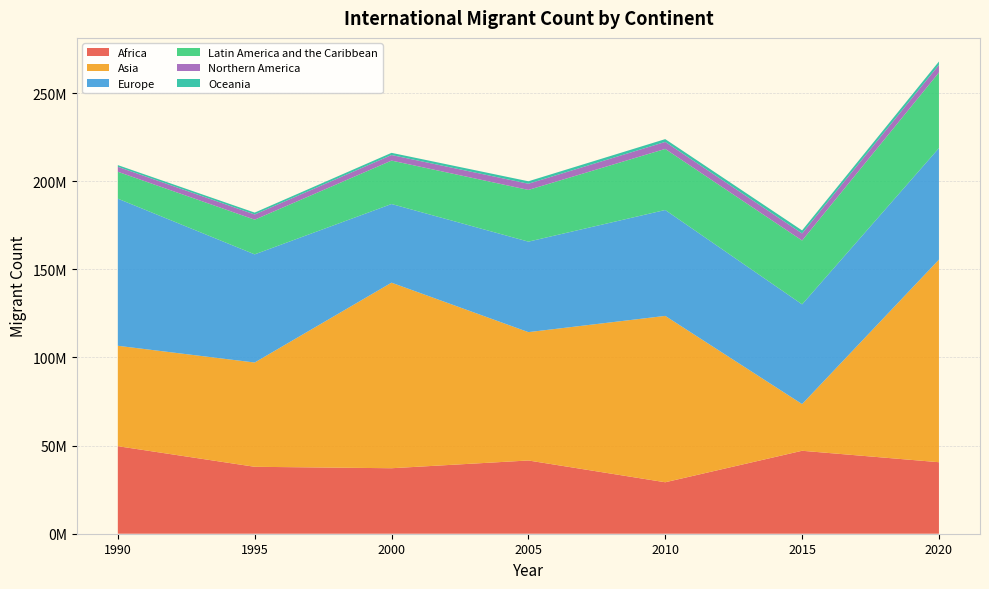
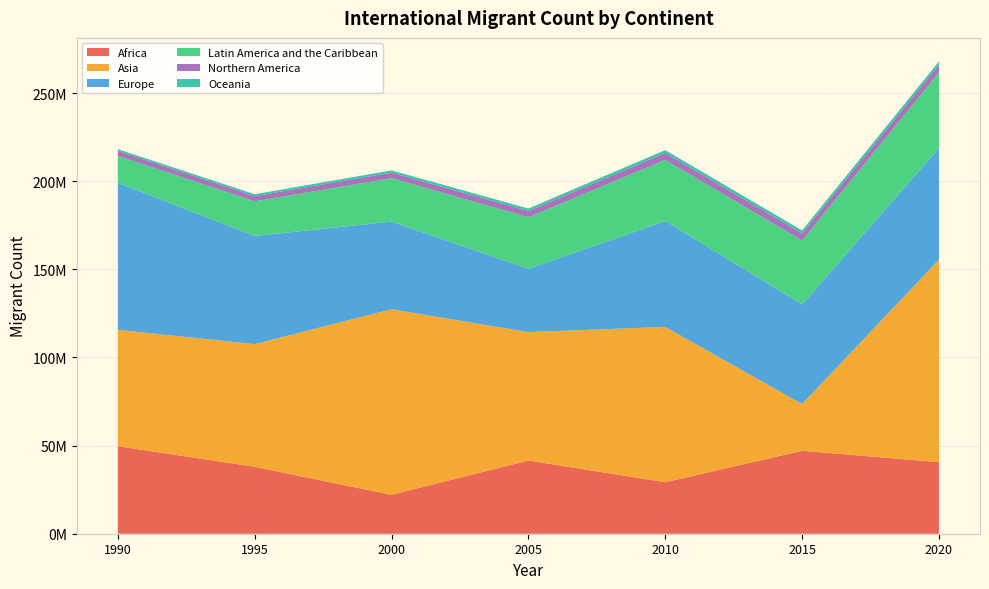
  {
    "Africa": {
      "1990": 50000000,
      "1995": 38000000,
-     "2000": 37000000,
+     "2000": 22000000,
      "2005": 42000000,
      "2010": 29000000,
      "2015": 47000000,
      "2020": 41000000
    },
    "Asia": {
-     "1990": 57000000,
-     "1995": 59000000,
+     "1990": 66000000,
+     "1995": 70000000,
      "2000": 105000000,
      "2005": 73000000,
-     "2010": 94000000,
+     "2010": 88000000,
      "2015": 26000000,
      "2020": 115000000
    },
    "Europe": {
      "1990": 83000000,
      "1995": 61000000,
-     "2000": 45000000,
-     "2005": 51000000,
+     "2000": 50000000,
+     "2005": 36000000,
      "2010": 60000000,
      "2015": 57000000,
      "2020": 63000000
    },
    "Northern America": {
      "2010": 4000000,
      "2015": 4000000,
      "2020": 4000000
    }
  }
